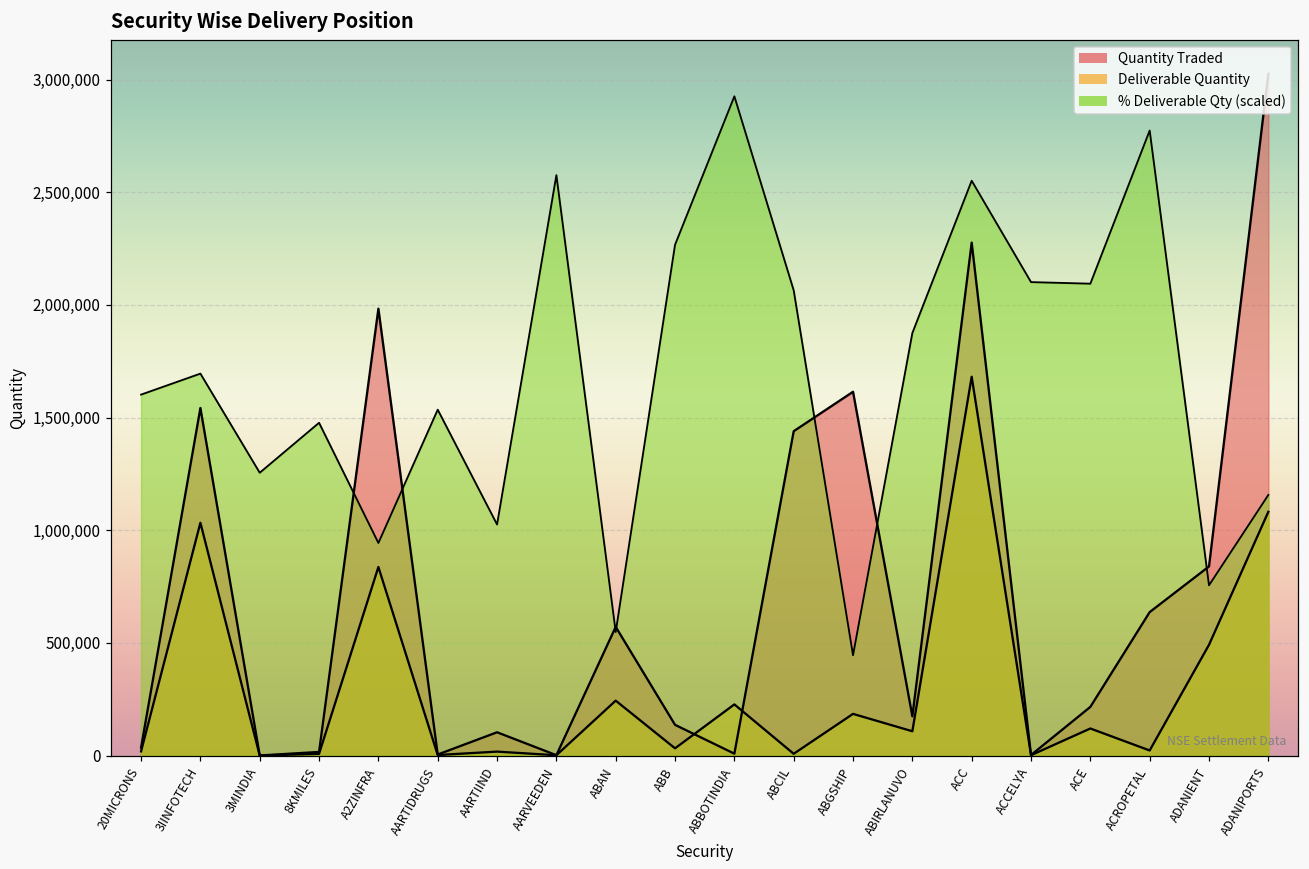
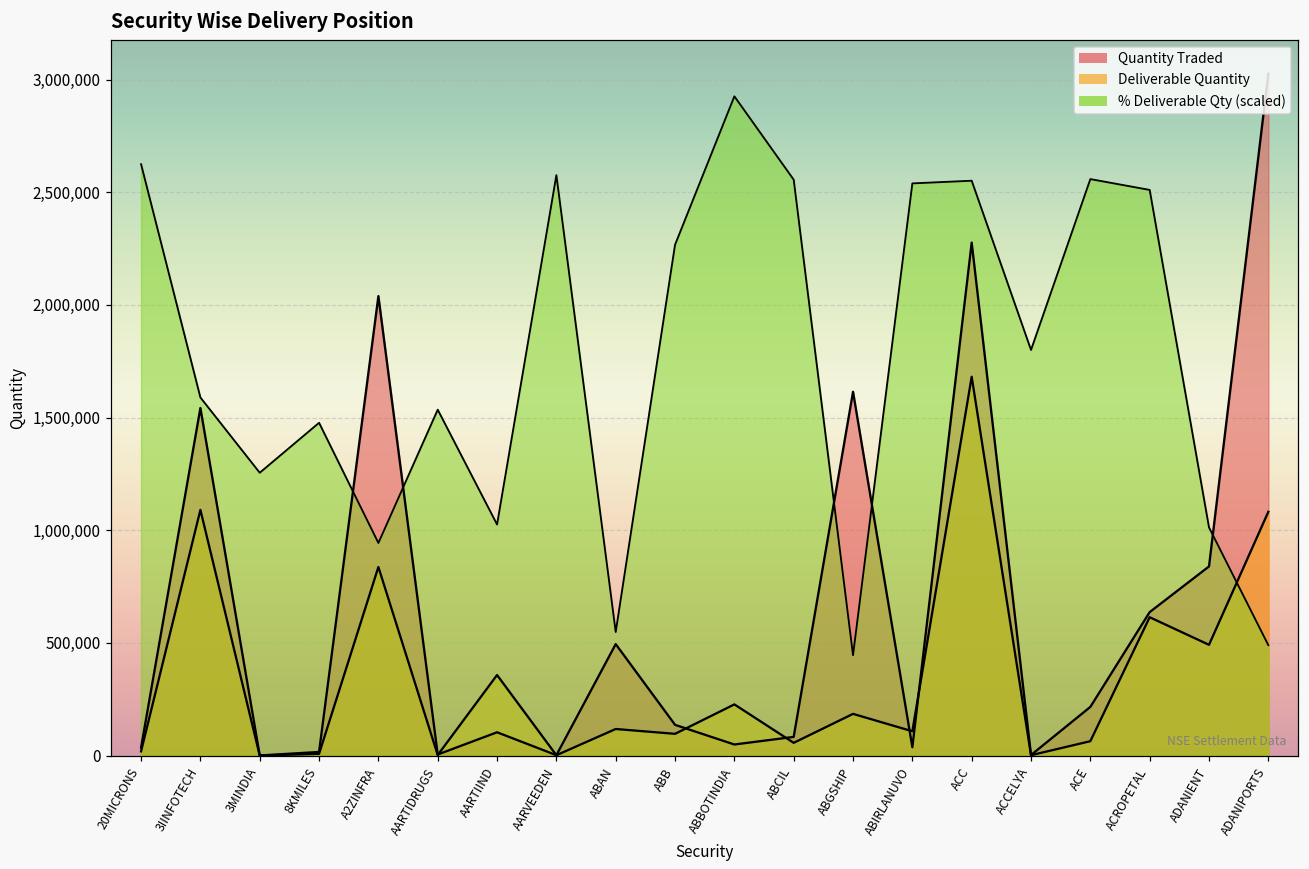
  {
    "Quantity Traded": {
      "20MICRONS": "40,000",
      "3IINFOTECH": "1,540,000",
-     "A2ZINFRA": "1,980,000",
+     "A2ZINFRA": "2,040,000",
      "AARTIIND": "100,000",
-     "ABAN": "570,000",
+     "ABAN": "490,000",
      "ABB": "140,000",
-     "ABBOTINDIA": "10,000",
-     "ABCIL": "1,440,000",
+     "ABBOTINDIA": "50,000",
+     "ABCIL": "80,000",
      "ABGSHIP": "1,610,000",
-     "ABIRLANUVO": "170,000",
+     "ABIRLANUVO": "40,000",
      "ACC": "2,280,000",
      "ACE": "220,000",
      "ACROPETAL": "640,000",
      "ADANIENT": "840,000"
    },
    "Deliverable Quantity": {
      "20MICRONS": "20,000",
-     "3IINFOTECH": "1,030,000",
+     "3IINFOTECH": "1,090,000",
      "A2ZINFRA": "840,000",
-     "AARTIIND": "20,000",
-     "ABAN": "240,000",
-     "ABB": "30,000",
+     "AARTIIND": "360,000",
+     "ABAN": "120,000",
+     "ABB": "100,000",
      "ABBOTINDIA": "230,000",
-     "ABCIL": "10,000",
+     "ABCIL": "60,000",
      "ABGSHIP": "190,000",
      "ABIRLANUVO": "110,000",
      "ACC": "1,680,000",
-     "ACE": "120,000",
-     "ACROPETAL": "20,000",
+     "ACE": "60,000",
+     "ACROPETAL": "610,000",
      "ADANIENT": "490,000",
      "ADANIPORTS": "1,080,000"
    },
    "% Deliverable Qty (scaled)": {
-     "20MICRONS": "1,600,000",
-     "3IINFOTECH": "1,700,000",
+     "20MICRONS": "2,620,000",
+     "3IINFOTECH": "1,590,000",
      "3MINDIA": "1,260,000",
      "8KMILES": "1,480,000",
      "A2ZINFRA": "940,000",
      "AARTIDRUGS": "1,540,000",
      "AARTIIND": "1,030,000",
      "AARVEEDEN": "2,580,000",
      "ABAN": "550,000",
      "ABB": "2,270,000",
      "ABBOTINDIA": "2,930,000",
-     "ABCIL": "2,060,000",
+     "ABCIL": "2,560,000",
      "ABGSHIP": "450,000",
-     "ABIRLANUVO": "1,880,000",
+     "ABIRLANUVO": "2,540,000",
      "ACC": "2,550,000",
-     "ACCELYA": "2,100,000",
-     "ACE": "2,090,000",
-     "ACROPETAL": "2,770,000",
-     "ADANIENT": "760,000",
-     "ADANIPORTS": "1,160,000"
+     "ACCELYA": "1,800,000",
+     "ACE": "2,560,000",
+     "ACROPETAL": "2,510,000",
+     "ADANIENT": "1,010,000",
+     "ADANIPORTS": "490,000"
    }
  }
